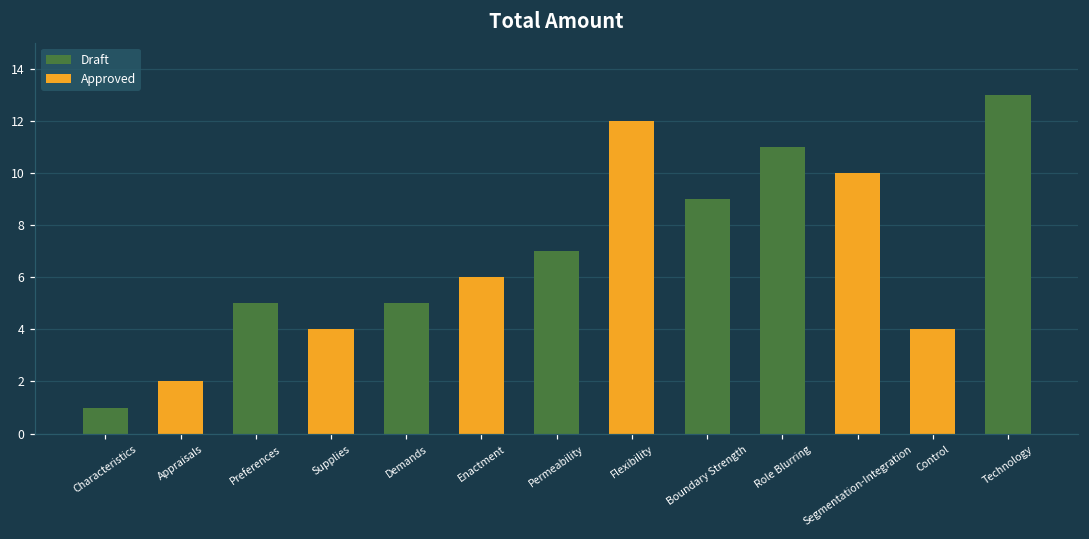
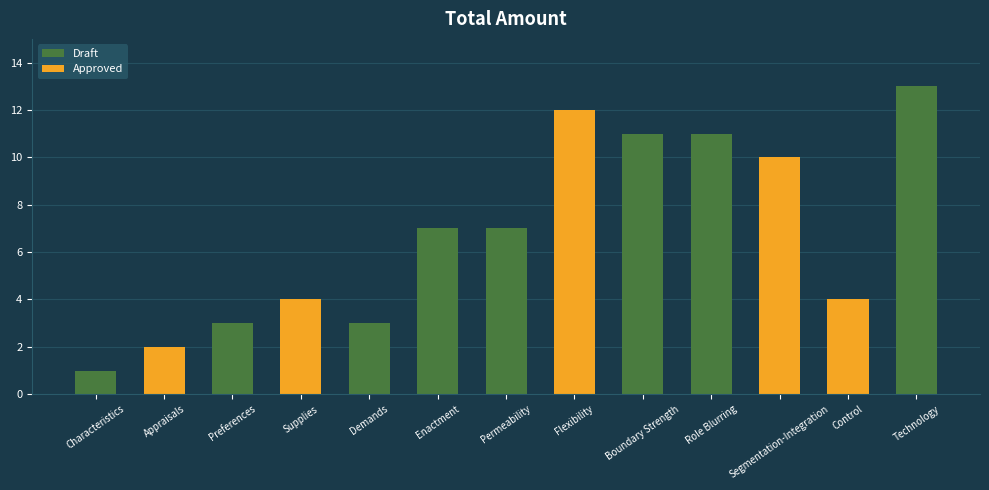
  {
    "Characteristics": 1,
    "Appraisals": 2,
-   "Preferences": 5,
+   "Preferences": 3,
    "Supplies": 4,
-   "Demands": 5,
-   "Enactment": 6,
+   "Demands": 3,
+   "Enactment": 7,
    "Permeability": 7,
    "Flexibility": 12,
-   "Boundary Strength": 9,
+   "Boundary Strength": 11,
    "Role Blurring": 11,
    "Segmentation-Integration": 10,
    "Control": 4,
    "Technology": 13
  }
